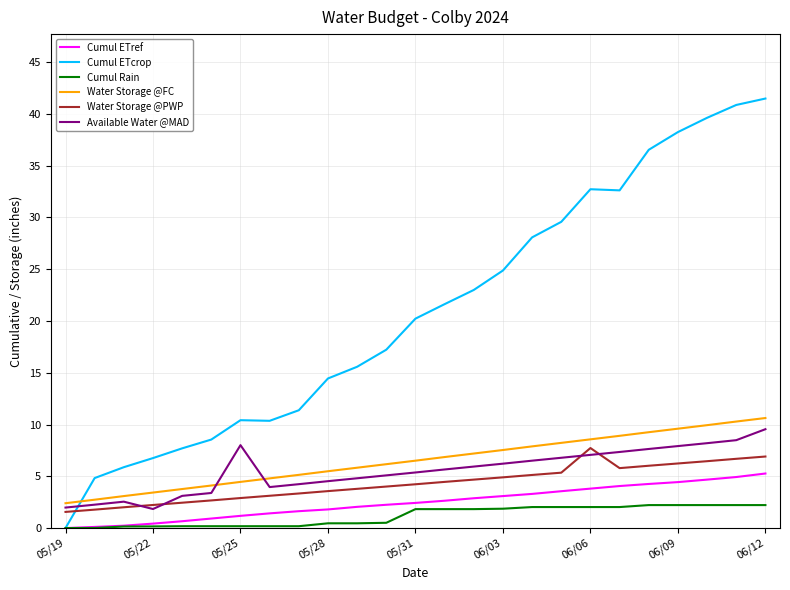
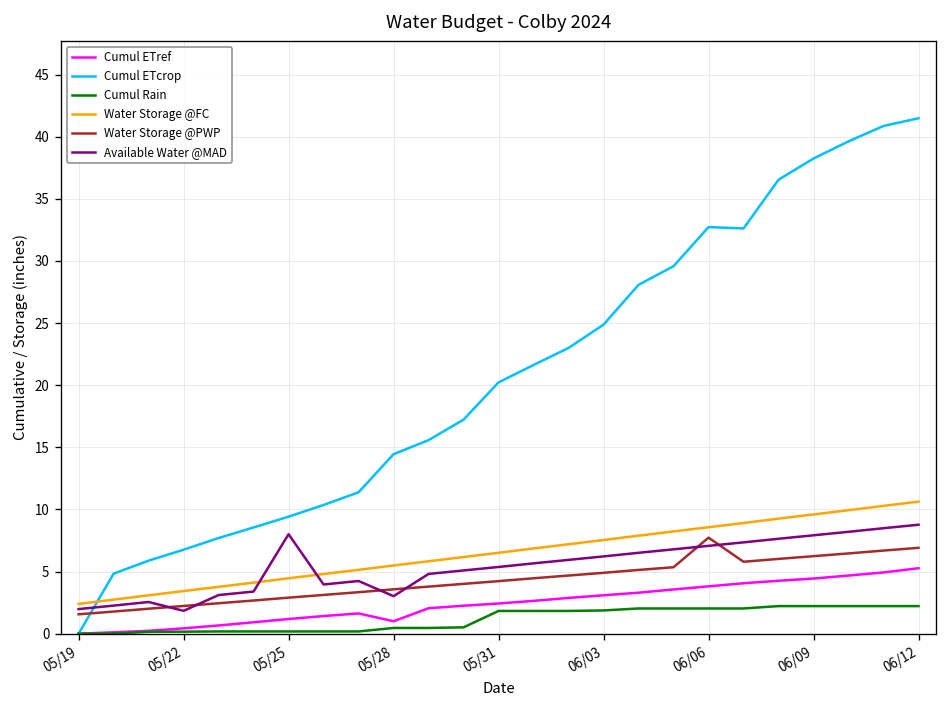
  {
    "Cumul ETref": {
      "05/22": 0.4,
      "05/25": 1.2,
-     "05/28": 1.8,
+     "05/28": 1.0,
      "05/31": 2.4,
      "06/03": 3.1,
      "06/06": 3.8,
      "06/09": 4.4,
      "06/12": 5.3
    },
    "Cumul ETcrop": {
      "05/22": 6.8,
-     "05/25": 10.4,
+     "05/25": 9.4,
      "05/28": 14.5,
      "05/31": 20.2,
      "06/03": 24.9,
      "06/06": 32.7,
      "06/09": 38.3,
      "06/12": 41.5
    },
    "Cumul Rain": {
      "05/22": 0.2,
      "05/25": 0.2,
      "05/28": 0.5,
      "05/31": 1.8,
      "06/03": 1.9,
      "06/06": 2.0,
      "06/09": 2.2,
      "06/12": 2.2
    },
    "Water Storage @FC": {
      "05/19": 2.4,
      "05/22": 3.4,
      "05/25": 4.5,
      "05/28": 5.5,
      "05/31": 6.5,
      "06/03": 7.5,
      "06/06": 8.6,
      "06/09": 9.6,
      "06/12": 10.6
    },
    "Water Storage @PWP": {
      "05/19": 1.6,
      "05/22": 2.2,
      "05/25": 2.9,
      "05/28": 3.6,
      "05/31": 4.2,
      "06/03": 4.9,
      "06/06": 7.7,
      "06/09": 6.2,
      "06/12": 6.9
    },
    "Available Water @MAD": {
      "05/19": 2.0,
      "05/22": 1.8,
      "05/25": 8.0,
-     "05/28": 4.5,
+     "05/28": 3.0,
      "05/31": 5.4,
      "06/03": 6.2,
      "06/06": 7.1,
      "06/09": 7.9,
-     "06/12": 9.6
+     "06/12": 8.8
    }
  }
